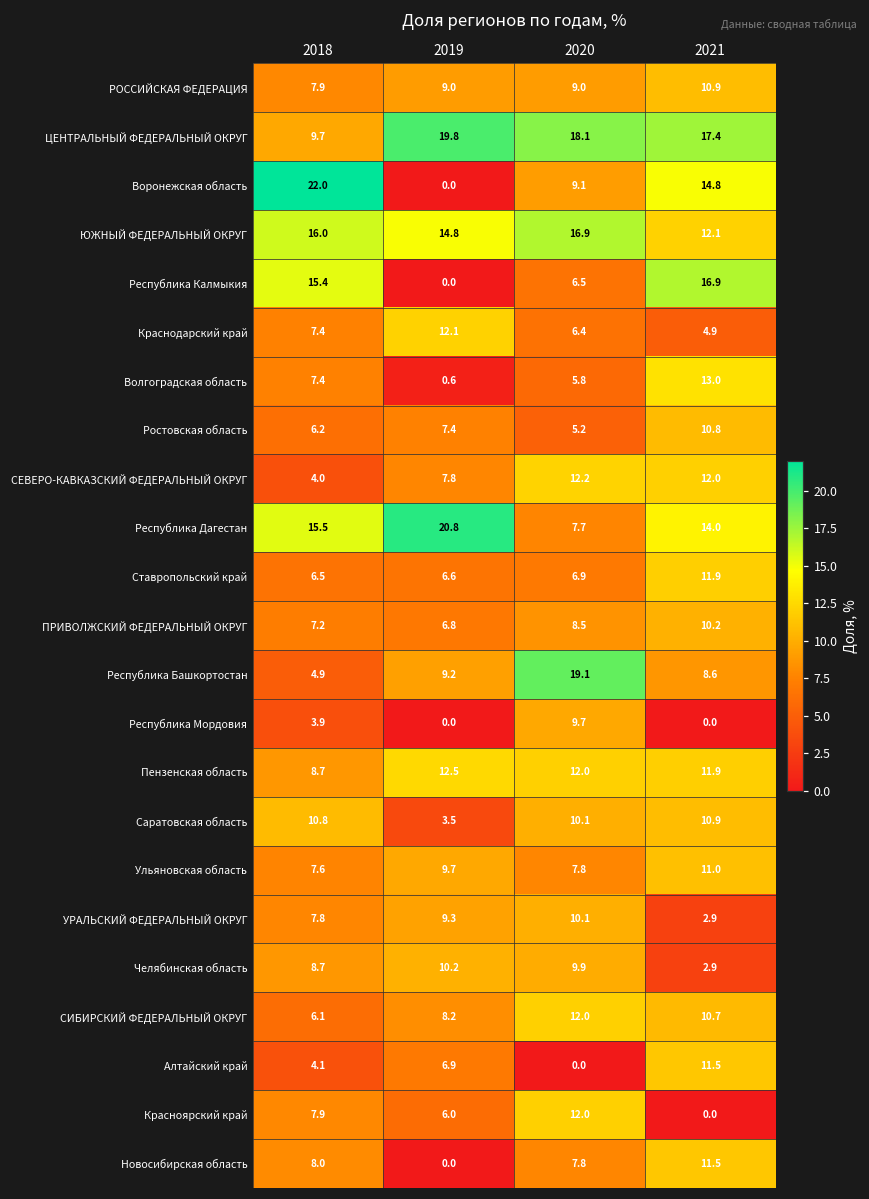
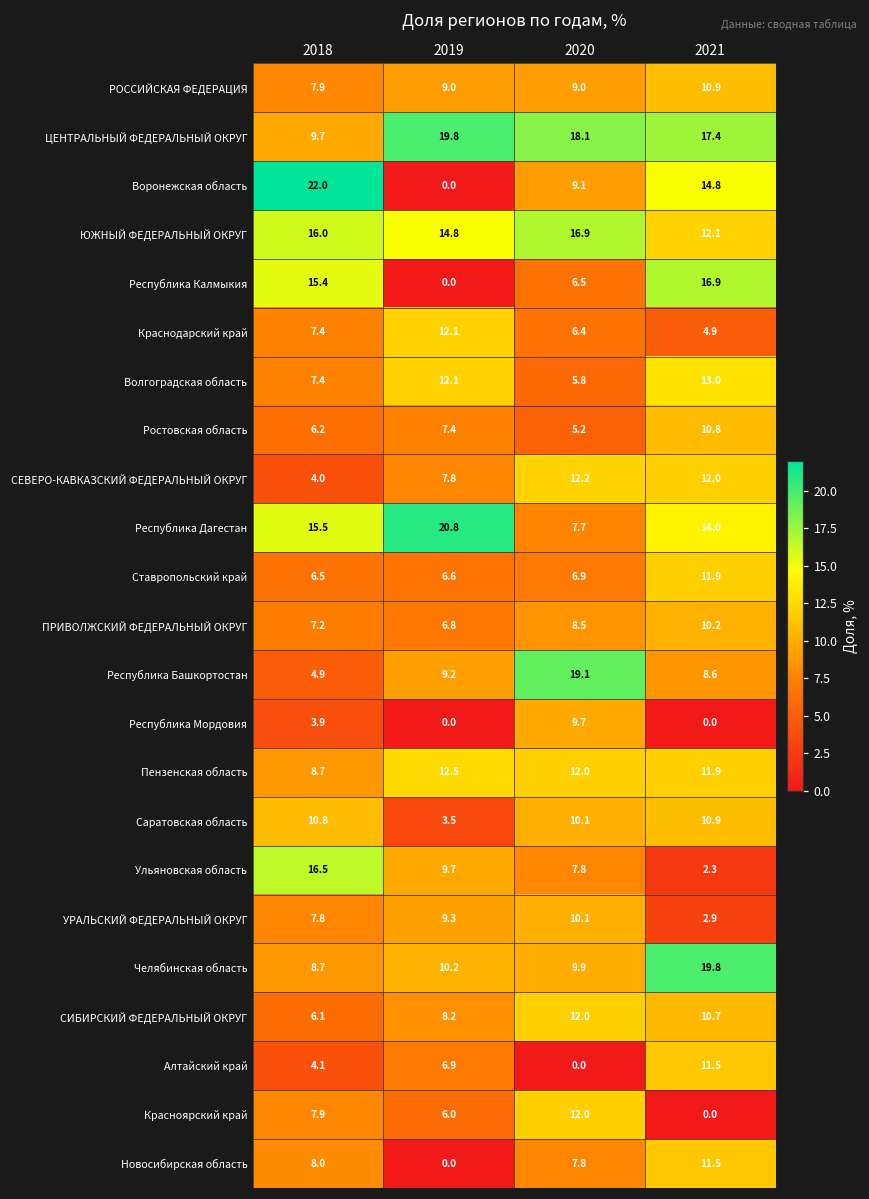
  {
    "РОССИЙСКАЯ ФЕДЕРАЦИЯ": {
      "2018": 7.9,
      "2019": 9.0,
      "2020": 9.0,
      "2021": 10.9
    },
    "ЦЕНТРАЛЬНЫЙ ФЕДЕРАЛЬНЫЙ ОКРУГ": {
      "2018": 9.7,
      "2019": 19.8,
      "2020": 18.1,
      "2021": 17.4
    },
    "Воронежская область": {
      "2018": 22.0,
      "2019": 0.0,
      "2020": 9.1,
      "2021": 14.8
    },
    "ЮЖНЫЙ ФЕДЕРАЛЬНЫЙ ОКРУГ": {
      "2018": 16.0,
      "2019": 14.8,
      "2020": 16.9,
      "2021": 12.1
    },
    "Республика Калмыкия": {
      "2018": 15.4,
      "2019": 0.0,
      "2020": 6.5,
      "2021": 16.9
    },
    "Краснодарский край": {
      "2018": 7.4,
      "2019": 12.1,
      "2020": 6.4,
      "2021": 4.9
    },
    "Волгоградская область": {
      "2018": 7.4,
-     "2019": 0.6,
+     "2019": 12.1,
      "2020": 5.8,
      "2021": 13.0
    },
    "Ростовская область": {
      "2018": 6.2,
      "2019": 7.4,
      "2020": 5.2,
      "2021": 10.8
    },
    "СЕВЕРО-КАВКАЗСКИЙ ФЕДЕРАЛЬНЫЙ ОКРУГ": {
      "2018": 4.0,
      "2019": 7.8,
      "2020": 12.2,
      "2021": 12.0
    },
    "Республика Дагестан": {
      "2018": 15.5,
      "2019": 20.8,
      "2020": 7.7,
      "2021": 14.0
    },
    "Ставропольский край": {
      "2018": 6.5,
      "2019": 6.6,
      "2020": 6.9,
      "2021": 11.9
    },
    "ПРИВОЛЖСКИЙ ФЕДЕРАЛЬНЫЙ ОКРУГ": {
      "2018": 7.2,
      "2019": 6.8,
      "2020": 8.5,
      "2021": 10.2
    },
    "Республика Башкортостан": {
      "2018": 4.9,
      "2019": 9.2,
      "2020": 19.1,
      "2021": 8.6
    },
    "Республика Мордовия": {
      "2018": 3.9,
      "2019": 0.0,
      "2020": 9.7,
      "2021": 0.0
    },
    "Пензенская область": {
      "2018": 8.7,
      "2019": 12.5,
      "2020": 12.0,
      "2021": 11.9
    },
    "Саратовская область": {
      "2018": 10.8,
      "2019": 3.5,
      "2020": 10.1,
      "2021": 10.9
    },
    "Ульяновская область": {
-     "2018": 7.6,
+     "2018": 16.5,
      "2019": 9.7,
      "2020": 7.8,
-     "2021": 11.0
+     "2021": 2.3
    },
    "УРАЛЬСКИЙ ФЕДЕРАЛЬНЫЙ ОКРУГ": {
      "2018": 7.8,
      "2019": 9.3,
      "2020": 10.1,
      "2021": 2.9
    },
    "Челябинская область": {
      "2018": 8.7,
      "2019": 10.2,
      "2020": 9.9,
-     "2021": 2.9
+     "2021": 19.8
    },
    "СИБИРСКИЙ ФЕДЕРАЛЬНЫЙ ОКРУГ": {
      "2018": 6.1,
      "2019": 8.2,
      "2020": 12.0,
      "2021": 10.7
    },
    "Алтайский край": {
      "2018": 4.1,
      "2019": 6.9,
      "2020": 0.0,
      "2021": 11.5
    },
    "Красноярский край": {
      "2018": 7.9,
      "2019": 6.0,
      "2020": 12.0,
      "2021": 0.0
    },
    "Новосибирская область": {
      "2018": 8.0,
      "2019": 0.0,
      "2020": 7.8,
      "2021": 11.5
    }
  }
